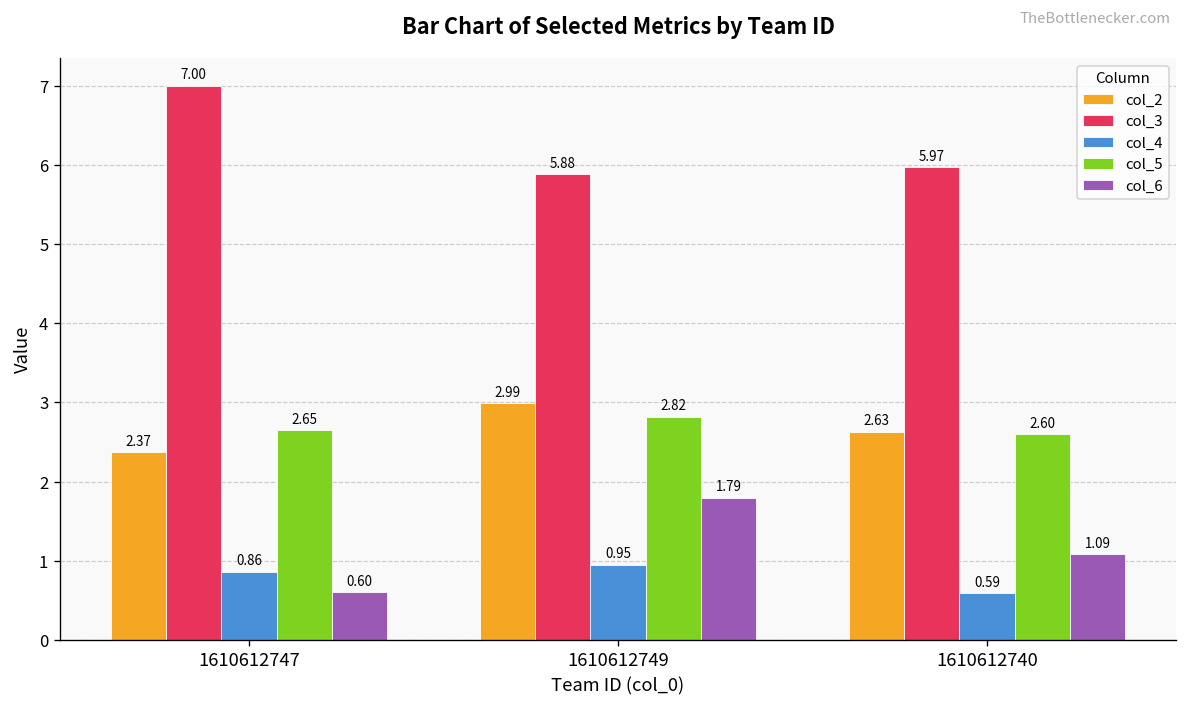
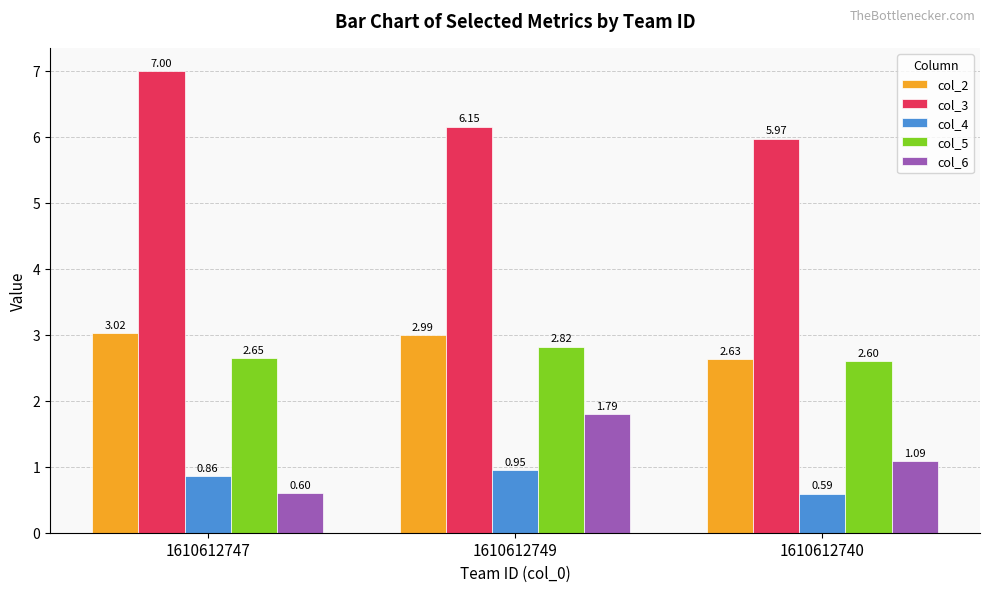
  {
    "col_2": {
-     "1610612747": 2.37,
+     "1610612747": 3.02,
      "1610612749": 2.99,
      "1610612740": 2.63
    },
    "col_3": {
      "1610612747": 7.00,
-     "1610612749": 5.88,
+     "1610612749": 6.15,
      "1610612740": 5.97
    },
    "col_4": {
      "1610612747": 0.86,
      "1610612749": 0.95,
      "1610612740": 0.59
    },
    "col_5": {
      "1610612747": 2.65,
      "1610612749": 2.82,
      "1610612740": 2.60
    },
    "col_6": {
      "1610612747": 0.60,
      "1610612749": 1.79,
      "1610612740": 1.09
    }
  }
